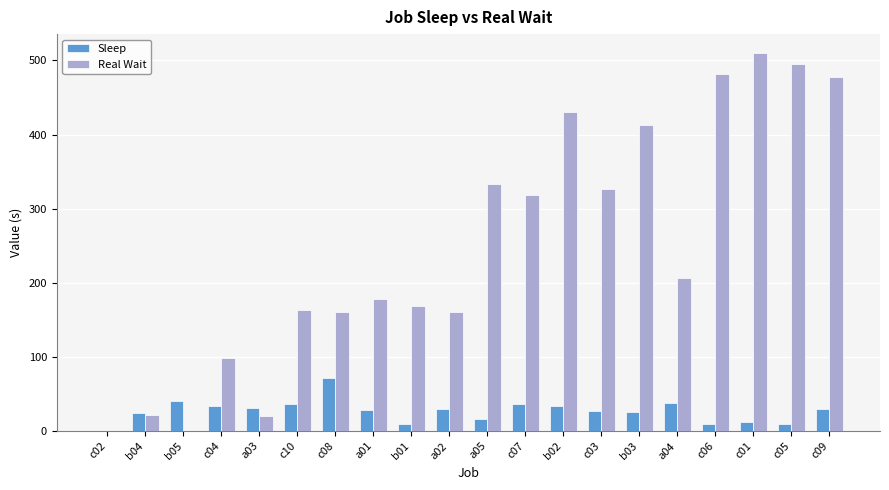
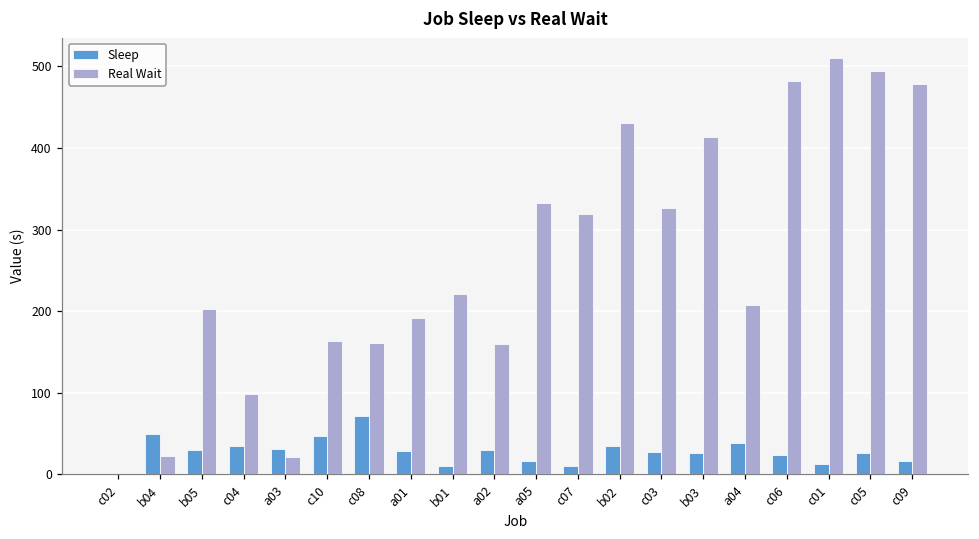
  {
    "Sleep": {
      "c02": 0,
-     "b04": 20,
-     "b05": 40,
+     "b04": 50,
+     "b05": 30,
      "c04": 30,
      "a03": 30,
-     "c10": 40,
+     "c10": 50,
      "c08": 70,
      "a01": 30,
      "b01": 10,
      "a02": 30,
      "a05": 20,
-     "c07": 40,
+     "c07": 10,
      "b02": 30,
      "c03": 30,
      "b03": 30,
      "a04": 40,
-     "c06": 10,
+     "c06": 20,
      "c01": 10,
-     "c05": 10,
-     "c09": 30
+     "c05": 30,
+     "c09": 20
    },
    "Real Wait": {
      "c02": 0,
      "b04": 20,
-     "b05": 0,
+     "b05": 200,
      "c04": 100,
      "a03": 20,
      "c10": 160,
      "c08": 160,
-     "a01": 180,
-     "b01": 170,
+     "a01": 190,
+     "b01": 220,
      "a02": 160,
      "a05": 330,
      "c07": 320,
      "b02": 430,
      "c03": 330,
      "b03": 410,
      "a04": 210,
      "c06": 480,
      "c01": 510,
      "c05": 500,
      "c09": 480
    }
  }
